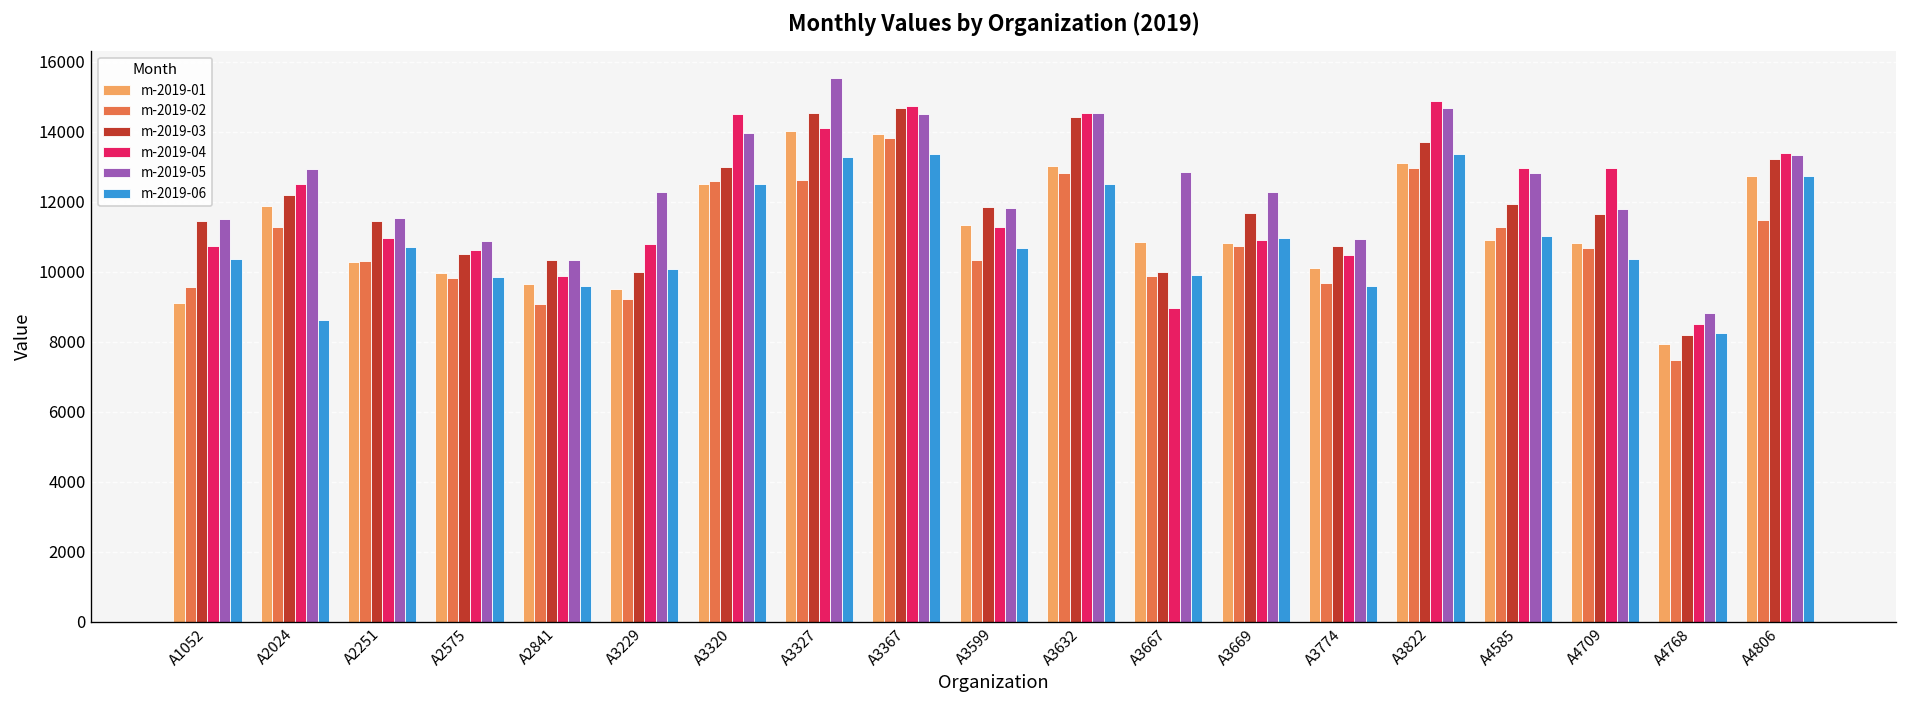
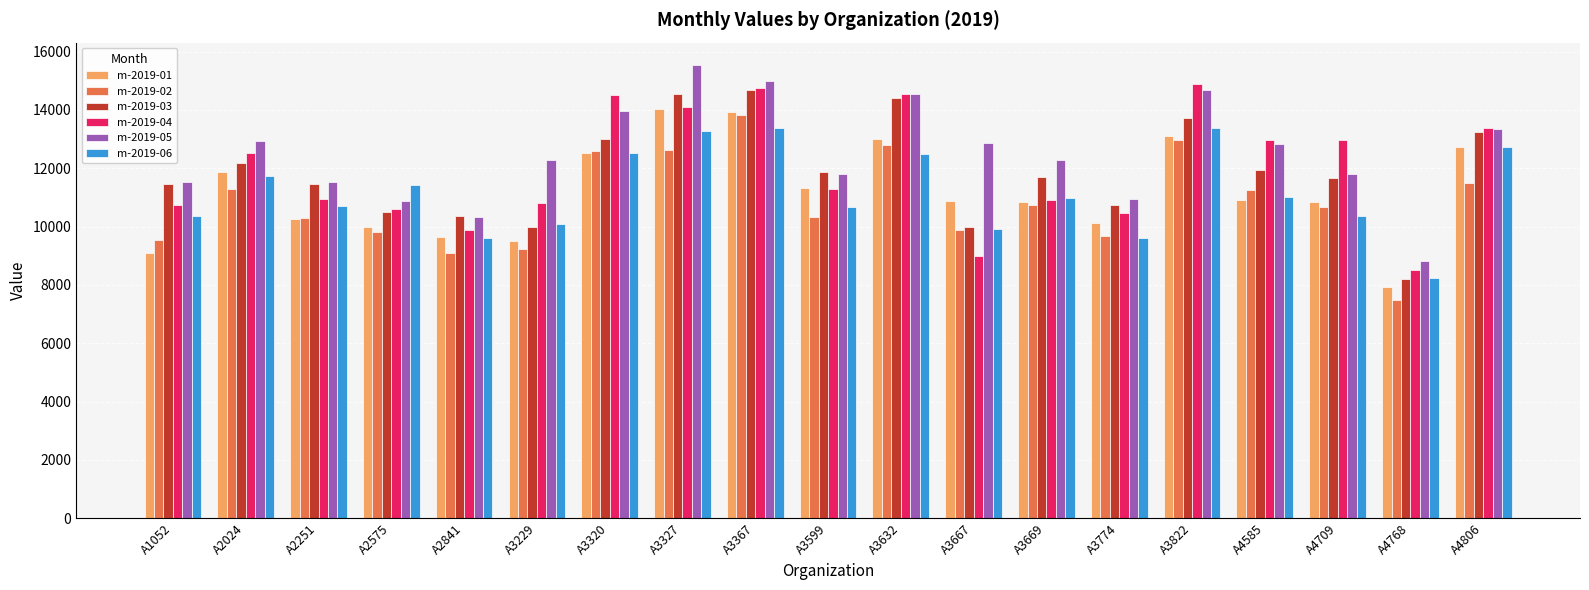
  {
    "m-2019-03": {
      "A1052": 11400,
      "A2024": 12200,
      "A2251": 11400,
      "A2575": 10500,
      "A2841": 10400,
      "A3229": 10000,
      "A3320": 13000,
      "A3327": 14500,
      "A3367": 14700,
      "A3599": 11900,
      "A3632": 14400,
      "A3667": 10000,
      "A3669": 11700,
      "A3774": 10700,
      "A3822": 13700,
      "A4585": 11900,
      "A4709": 11700,
      "A4768": 8200,
      "A4806": 13200
    },
    "m-2019-04": {
      "A1052": 10700,
      "A2024": 12500,
      "A2251": 11000,
      "A2575": 10600,
      "A2841": 9900,
      "A3229": 10800,
      "A3320": 14500,
      "A3327": 14100,
      "A3367": 14800,
      "A3599": 11300,
      "A3632": 14500,
      "A3667": 9000,
      "A3669": 10900,
      "A3774": 10500,
      "A3822": 14900,
      "A4585": 13000,
      "A4709": 13000,
      "A4768": 8500,
      "A4806": 13400
    },
    "m-2019-05": {
      "A1052": 11500,
      "A2024": 12900,
      "A2251": 11500,
      "A2575": 10900,
      "A2841": 10300,
      "A3229": 12300,
      "A3320": 14000,
      "A3327": 15500,
-     "A3367": 14500,
+     "A3367": 15000,
      "A3599": 11800,
      "A3632": 14500,
      "A3667": 12900,
      "A3669": 12300,
      "A3774": 10900,
      "A3822": 14700,
      "A4585": 12800,
      "A4709": 11800,
      "A4768": 8800,
      "A4806": 13300
    },
    "m-2019-06": {
      "A1052": 10400,
-     "A2024": 8600,
+     "A2024": 11700,
      "A2251": 10700,
-     "A2575": 9800,
+     "A2575": 11400,
      "A2841": 9600,
      "A3229": 10100,
      "A3320": 12500,
      "A3327": 13300,
      "A3367": 13400,
      "A3599": 10700,
      "A3632": 12500,
      "A3667": 9900,
      "A3669": 11000,
      "A3774": 9600,
      "A3822": 13400,
      "A4585": 11000,
      "A4709": 10400,
      "A4768": 8300,
      "A4806": 12700
    }
  }
